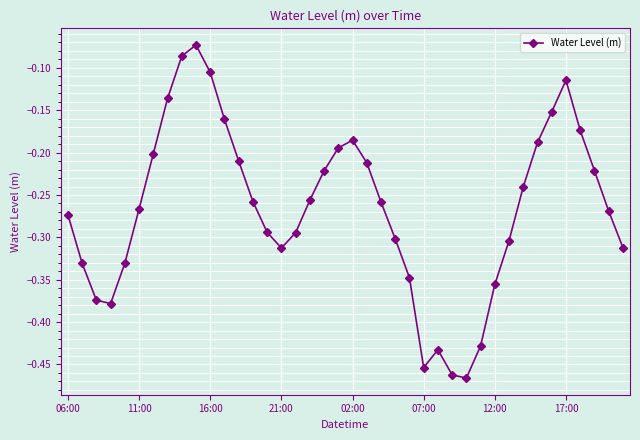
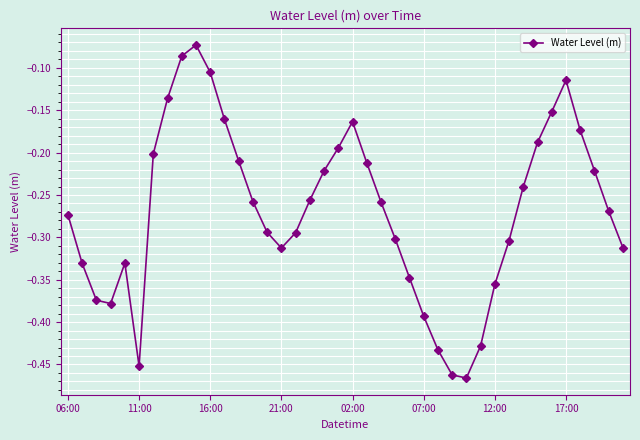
  {
    "06:00": -0.27,
-   "11:00": -0.27,
+   "11:00": -0.45,
    "16:00": -0.11,
    "21:00": -0.31,
-   "02:00": -0.19,
-   "07:00": -0.45,
+   "02:00": -0.16,
+   "07:00": -0.39,
    "12:00": -0.36,
    "17:00": -0.11
  }
